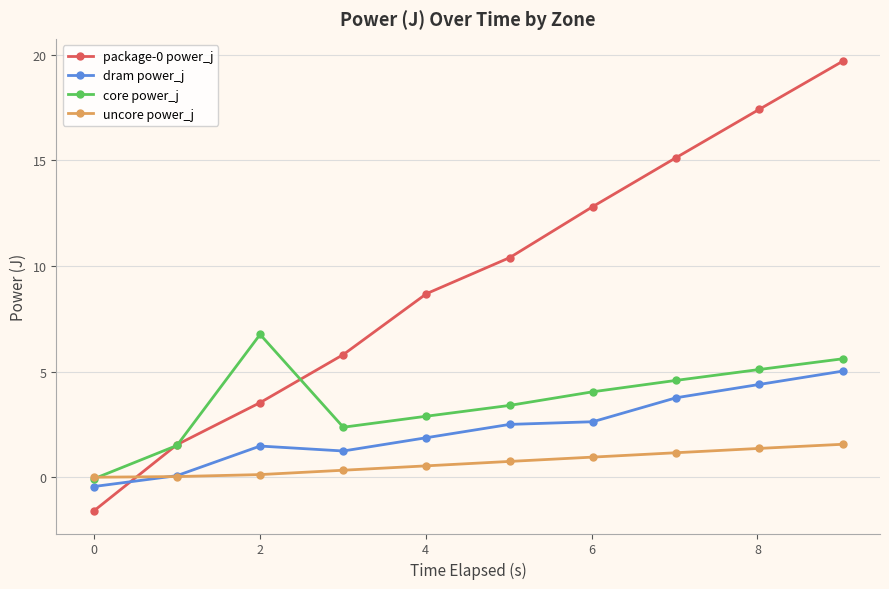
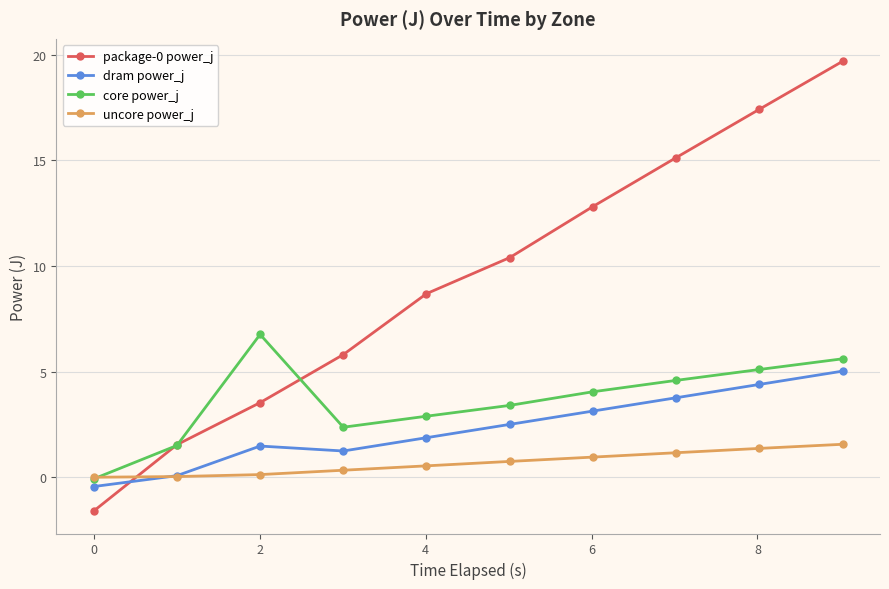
  {
    "package-0 power_j": {
      "0": -1.6,
      "2": 3.5,
      "4": 8.7,
      "6": 12.8
    },
    "dram power_j": {
      "0": -0.4,
      "2": 1.5,
      "4": 1.9,
-     "6": 2.6
+     "6": 3.1
    },
    "core power_j": {
      "2": 6.8,
      "4": 2.9,
      "6": 4.0
    },
    "uncore power_j": {
      "2": 0.1,
      "4": 0.5,
      "6": 1.0
    }
  }
